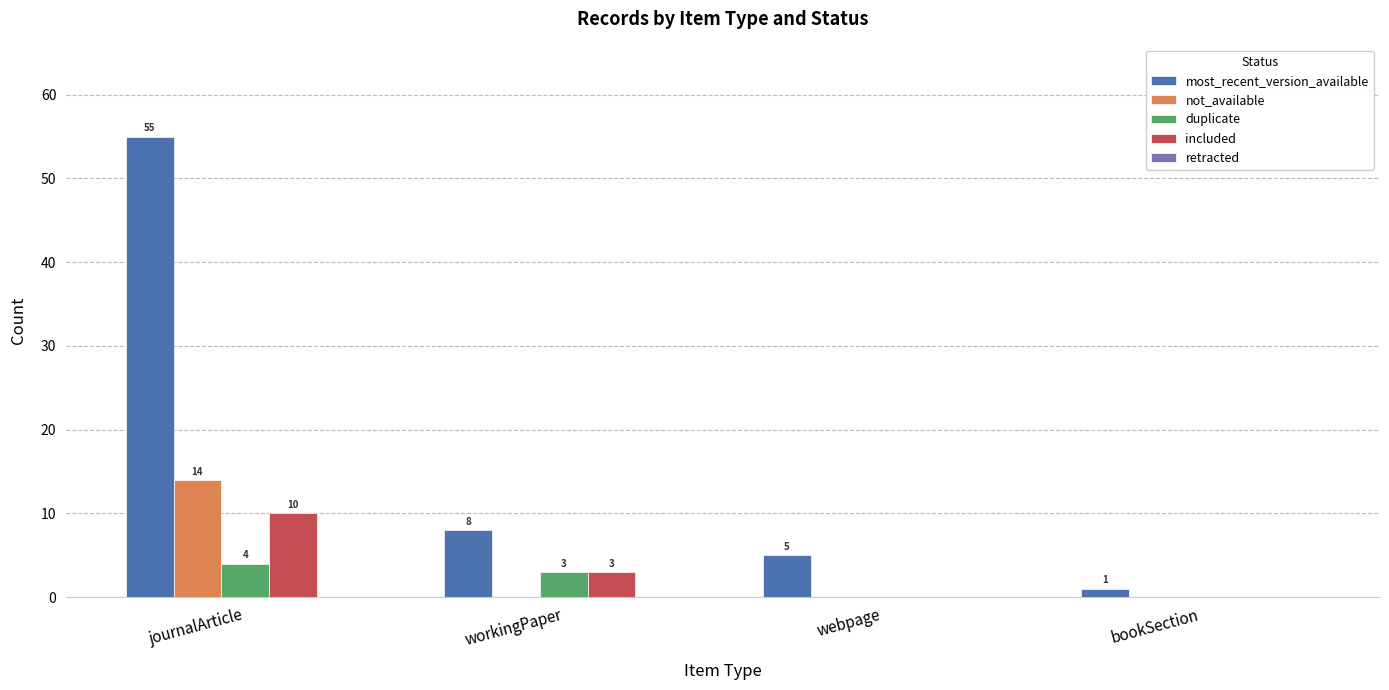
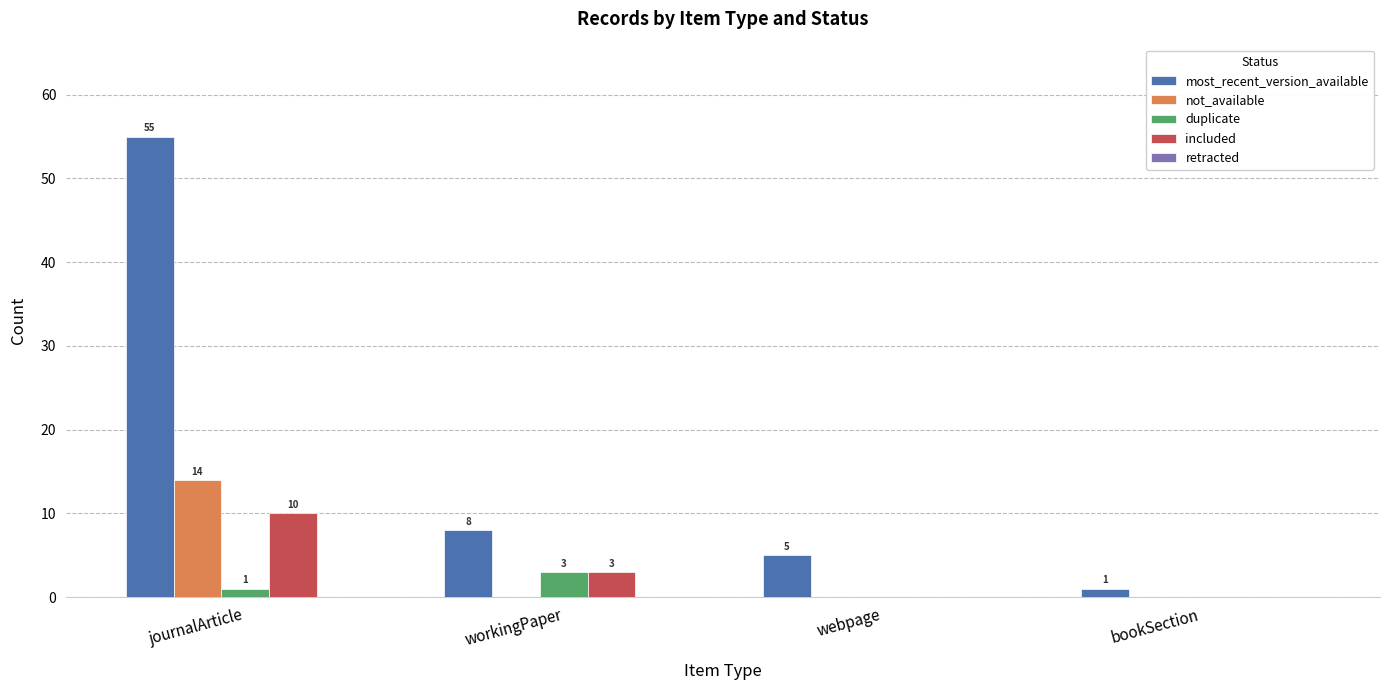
  {
    "duplicate": {
-     "journalArticle": 4,
+     "journalArticle": 1,
      "workingPaper": 3
    }
  }
